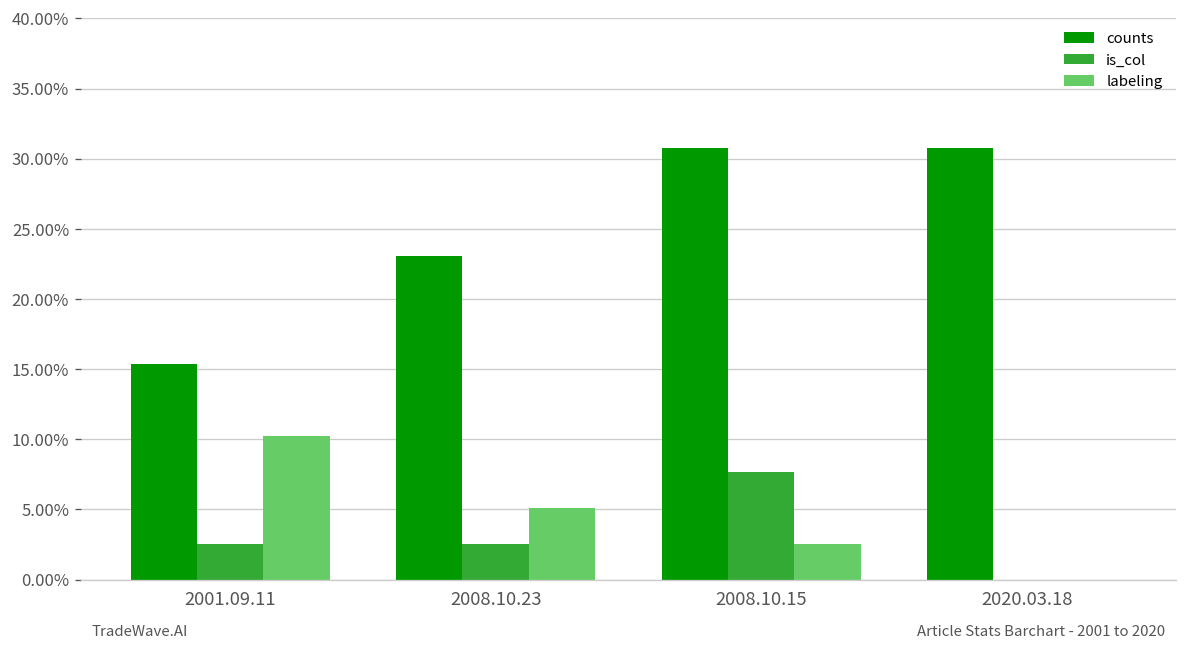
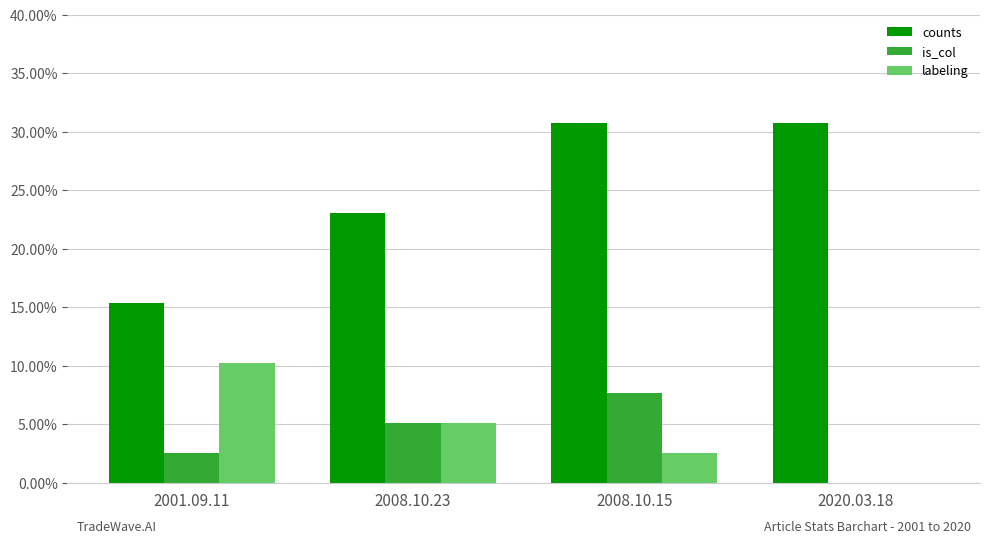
  {
    "counts": {
      "2001.09.11": "15.4%",
      "2008.10.23": "23.1%",
      "2008.10.15": "30.8%",
      "2020.03.18": "30.8%"
    },
    "is_col": {
      "2001.09.11": "2.6%",
-     "2008.10.23": "2.6%",
+     "2008.10.23": "5.1%",
      "2008.10.15": "7.7%",
      "2020.03.18": "0.0%"
    },
    "labeling": {
      "2001.09.11": "10.3%",
      "2008.10.23": "5.1%",
      "2008.10.15": "2.6%",
      "2020.03.18": "0.0%"
    }
  }
